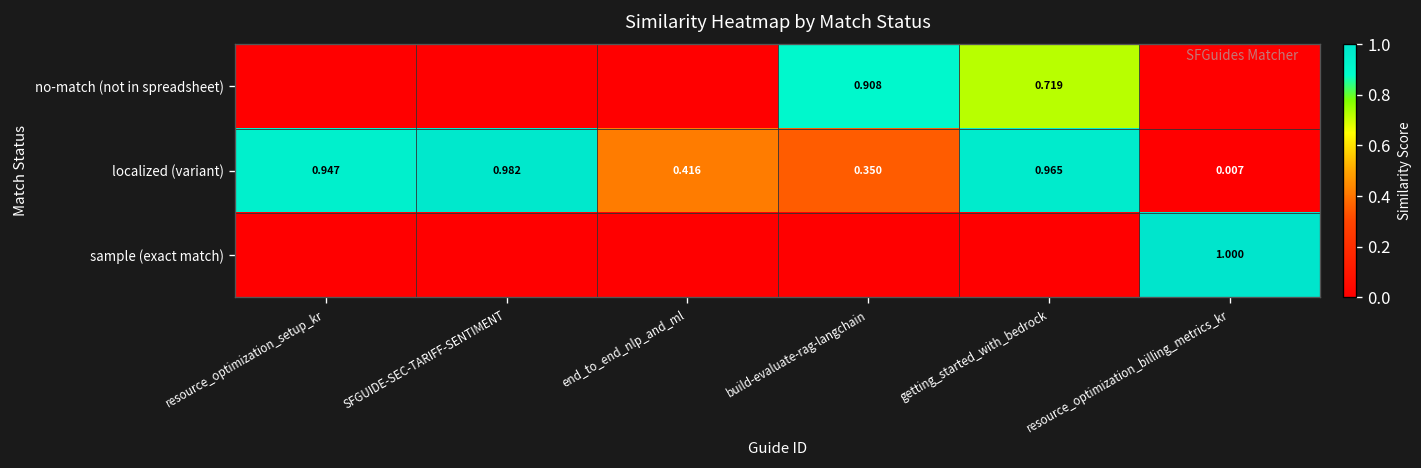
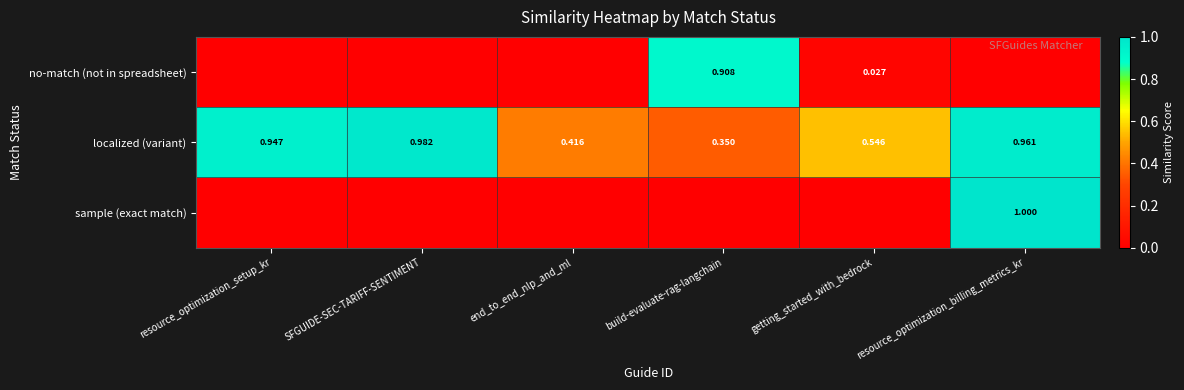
  {
    "no-match (not in spreadsheet)": {
      "build-evaluate-rag-langchain": 0.908,
-     "getting_started_with_bedrock": 0.719
+     "getting_started_with_bedrock": 0.027
    },
    "localized (variant)": {
      "resource_optimization_setup_kr": 0.947,
      "SFGUIDE-SEC-TARIFF-SENTIMENT": 0.982,
      "end_to_end_nlp_and_ml": 0.416,
      "build-evaluate-rag-langchain": 0.350,
-     "getting_started_with_bedrock": 0.965,
-     "resource_optimization_billing_metrics_kr": 0.007
+     "getting_started_with_bedrock": 0.546,
+     "resource_optimization_billing_metrics_kr": 0.961
    },
    "sample (exact match)": {
      "resource_optimization_billing_metrics_kr": 1.000
    }
  }
